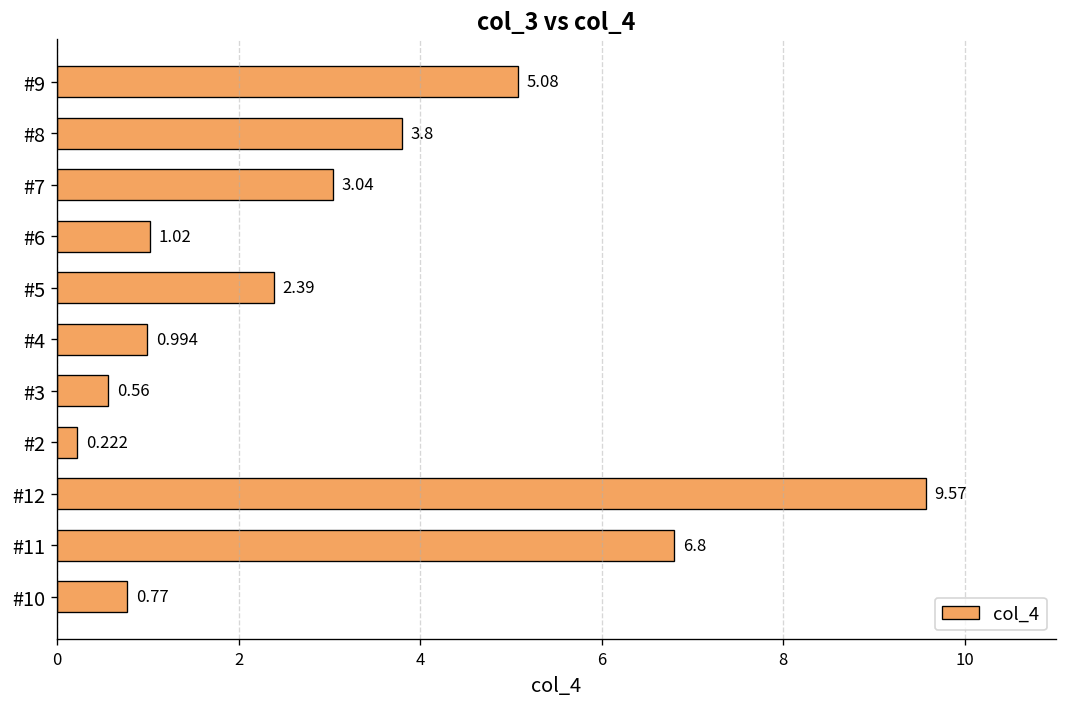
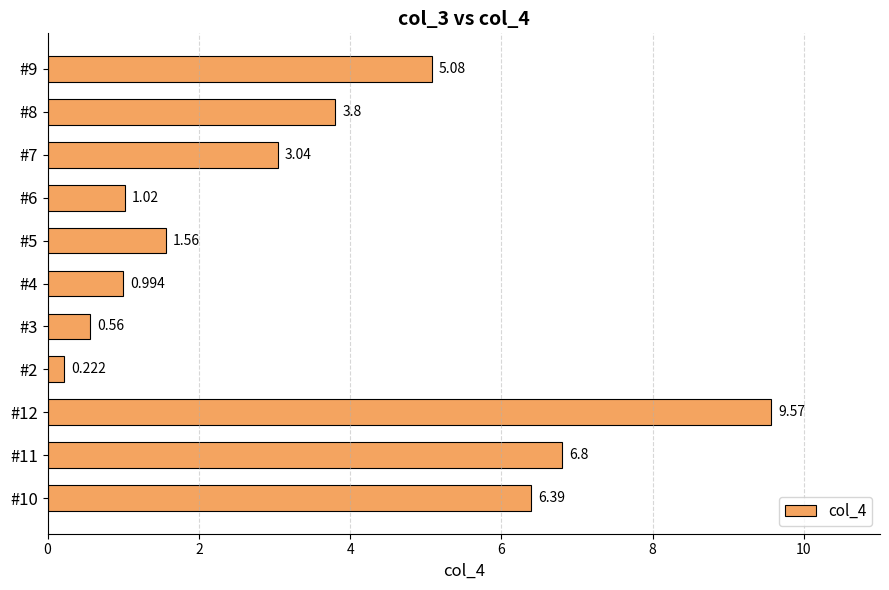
  {
    "#9": 5.08,
    "#8": 3.8,
    "#7": 3.04,
    "#6": 1.02,
-   "#5": 2.39,
+   "#5": 1.56,
    "#4": 0.994,
    "#3": 0.56,
    "#2": 0.222,
    "#12": 9.57,
    "#11": 6.8,
-   "#10": 0.77
+   "#10": 6.39
  }
